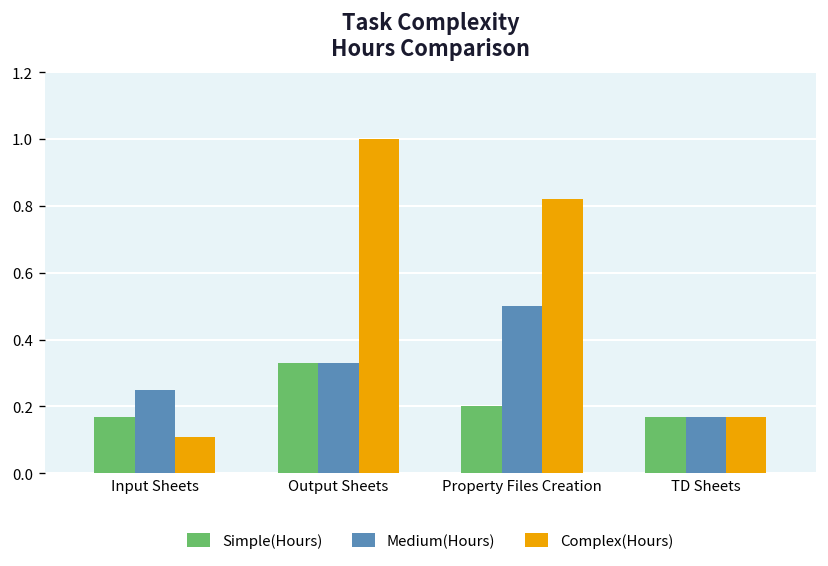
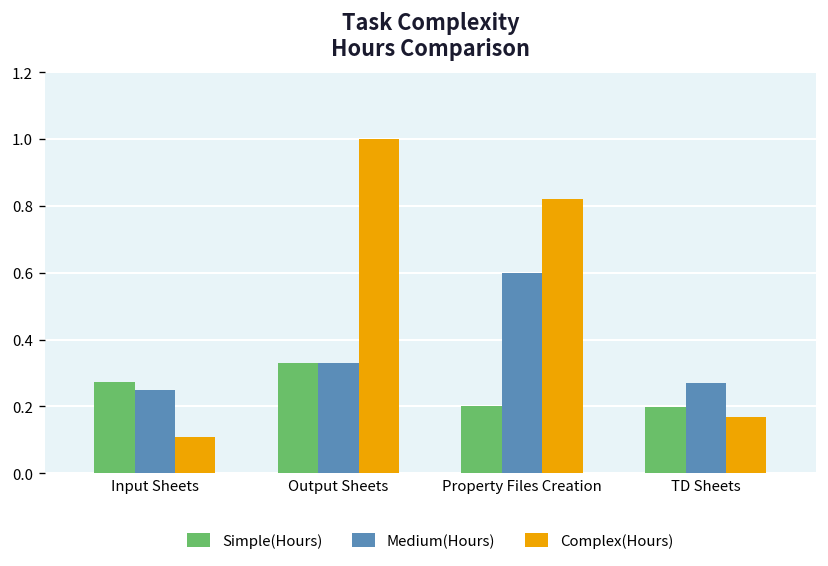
  {
    "Simple(Hours)": {
-     "Input Sheets": 0.17,
+     "Input Sheets": 0.27,
      "Output Sheets": 0.33,
      "Property Files Creation": 0.20,
-     "TD Sheets": 0.17
+     "TD Sheets": 0.20
    },
    "Medium(Hours)": {
      "Input Sheets": 0.25,
      "Output Sheets": 0.33,
-     "Property Files Creation": 0.5,
-     "TD Sheets": 0.17
+     "Property Files Creation": 0.6,
+     "TD Sheets": 0.27
    },
    "Complex(Hours)": {
      "Input Sheets": 0.11,
      "Output Sheets": 1.00,
      "Property Files Creation": 0.82,
      "TD Sheets": 0.17
    }
  }
